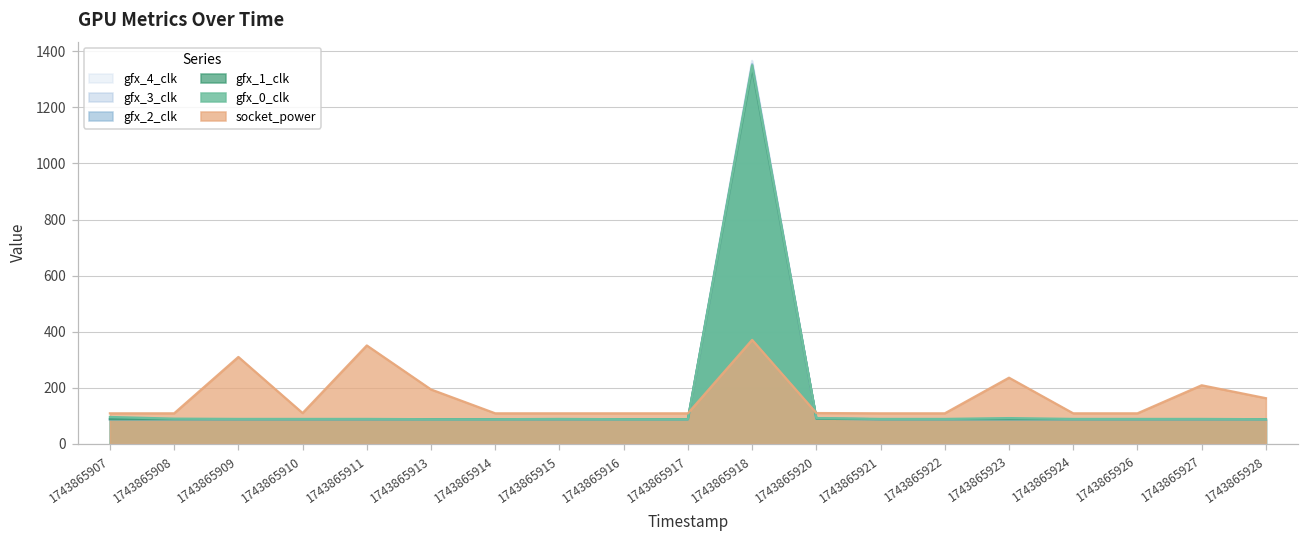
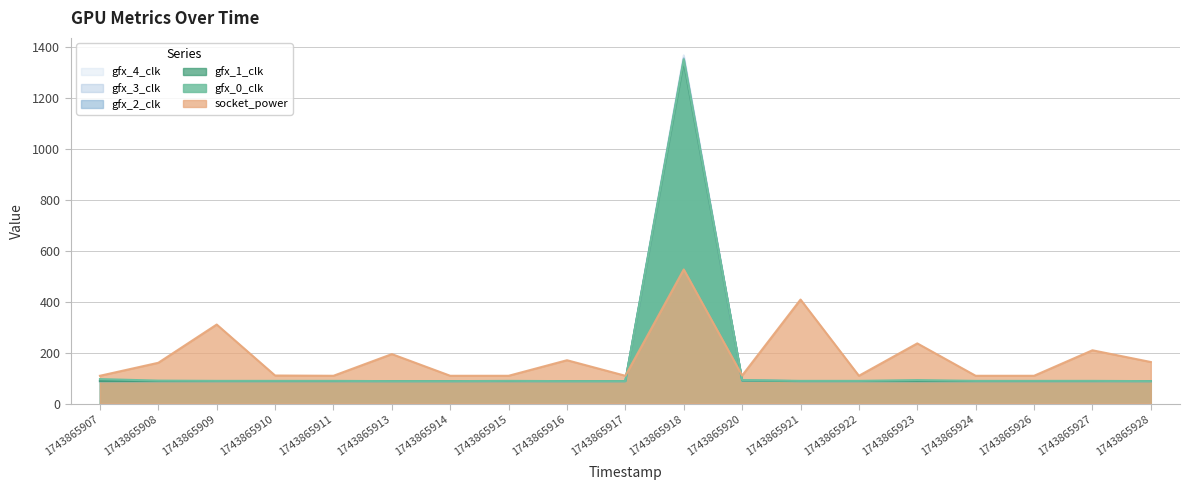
  {
    "socket_power": {
      "1743865907": 110,
-     "1743865908": 110,
+     "1743865908": 160,
      "1743865909": 310,
      "1743865910": 110,
-     "1743865911": 350,
+     "1743865911": 110,
      "1743865913": 190,
      "1743865914": 110,
      "1743865915": 110,
-     "1743865916": 110,
+     "1743865916": 170,
      "1743865917": 110,
-     "1743865918": 370,
+     "1743865918": 530,
      "1743865920": 110,
-     "1743865921": 110,
+     "1743865921": 410,
      "1743865922": 110,
      "1743865923": 240,
      "1743865924": 110,
      "1743865926": 110,
      "1743865927": 210,
      "1743865928": 160
    }
  }
